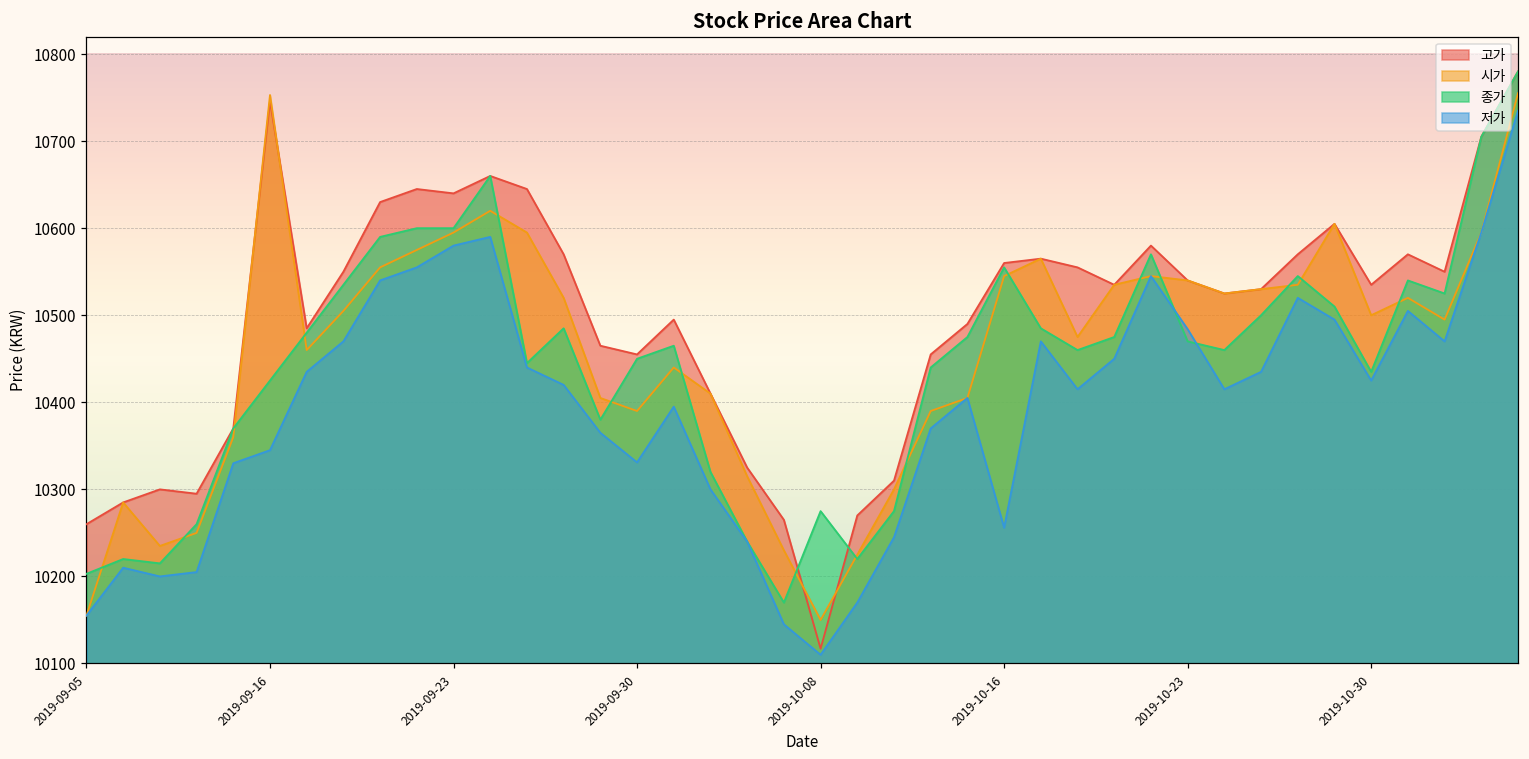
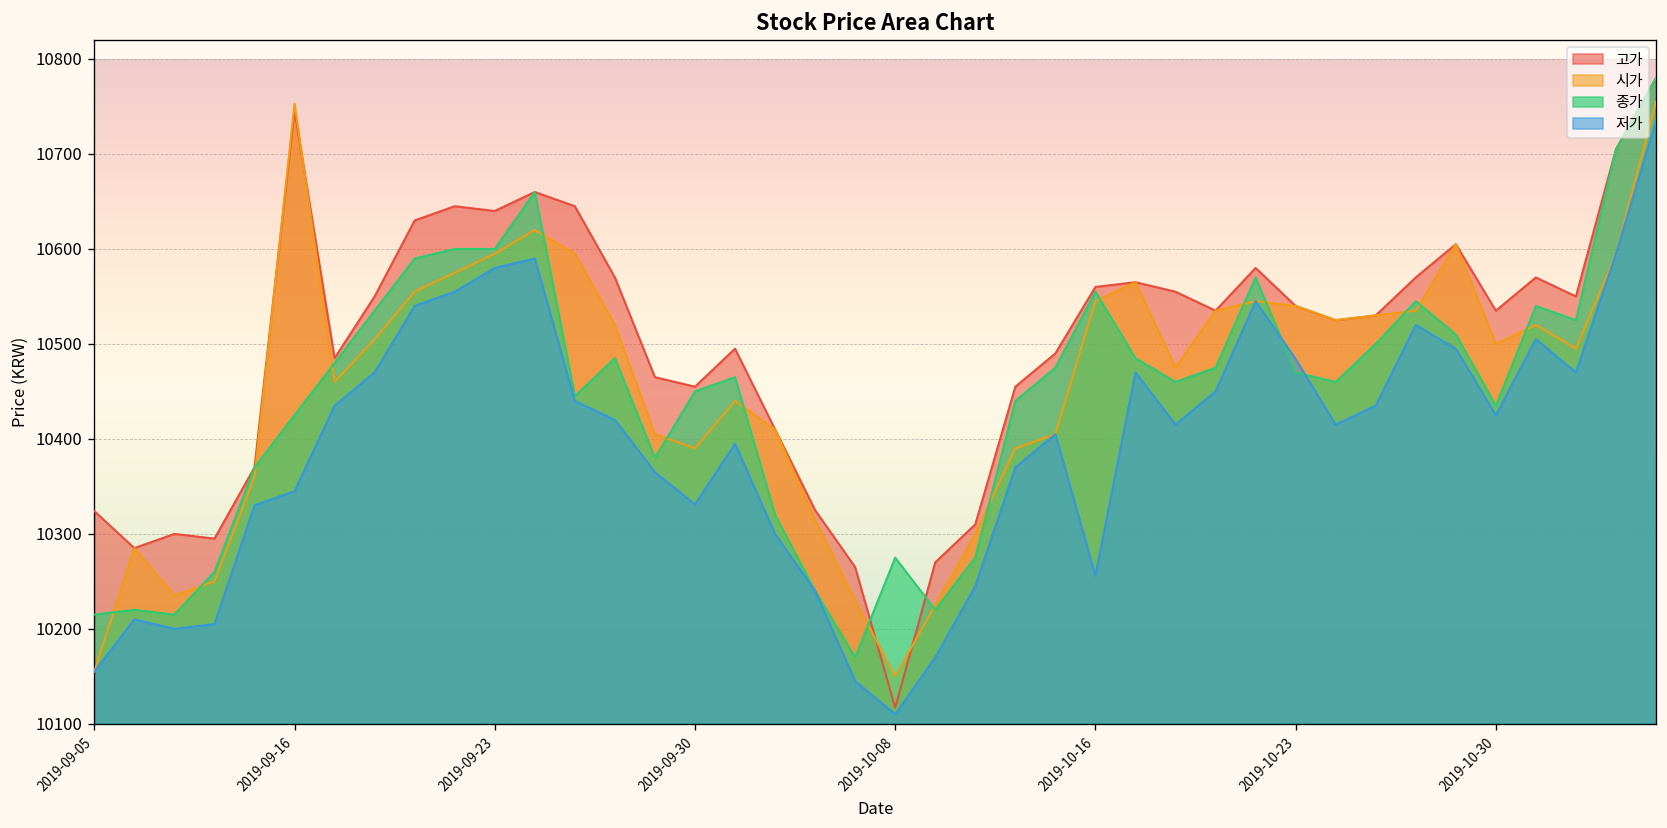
  {
    "고가": {
-     "2019-09-05": 10260,
+     "2019-09-05": 10320,
      "2019-09-16": 10750,
      "2019-09-23": 10640,
      "2019-09-30": 10460,
      "2019-10-08": 10120,
      "2019-10-16": 10560,
      "2019-10-30": 10540
    },
    "시가": {
      "2019-09-16": 10750,
      "2019-09-23": 10600,
      "2019-09-30": 10390,
      "2019-10-08": 10150,
      "2019-10-16": 10550,
      "2019-10-30": 10500
    },
    "종가": {
-     "2019-09-05": 10200,
+     "2019-09-05": 10220,
      "2019-09-16": 10430,
      "2019-09-23": 10600,
      "2019-09-30": 10450,
      "2019-10-08": 10280,
      "2019-10-16": 10560,
      "2019-10-23": 10470,
      "2019-10-30": 10440
    },
    "저가": {
      "2019-09-16": 10350,
      "2019-09-23": 10580,
      "2019-09-30": 10330,
      "2019-10-08": 10110,
      "2019-10-16": 10260,
      "2019-10-23": 10480,
      "2019-10-30": 10430
    }
  }
